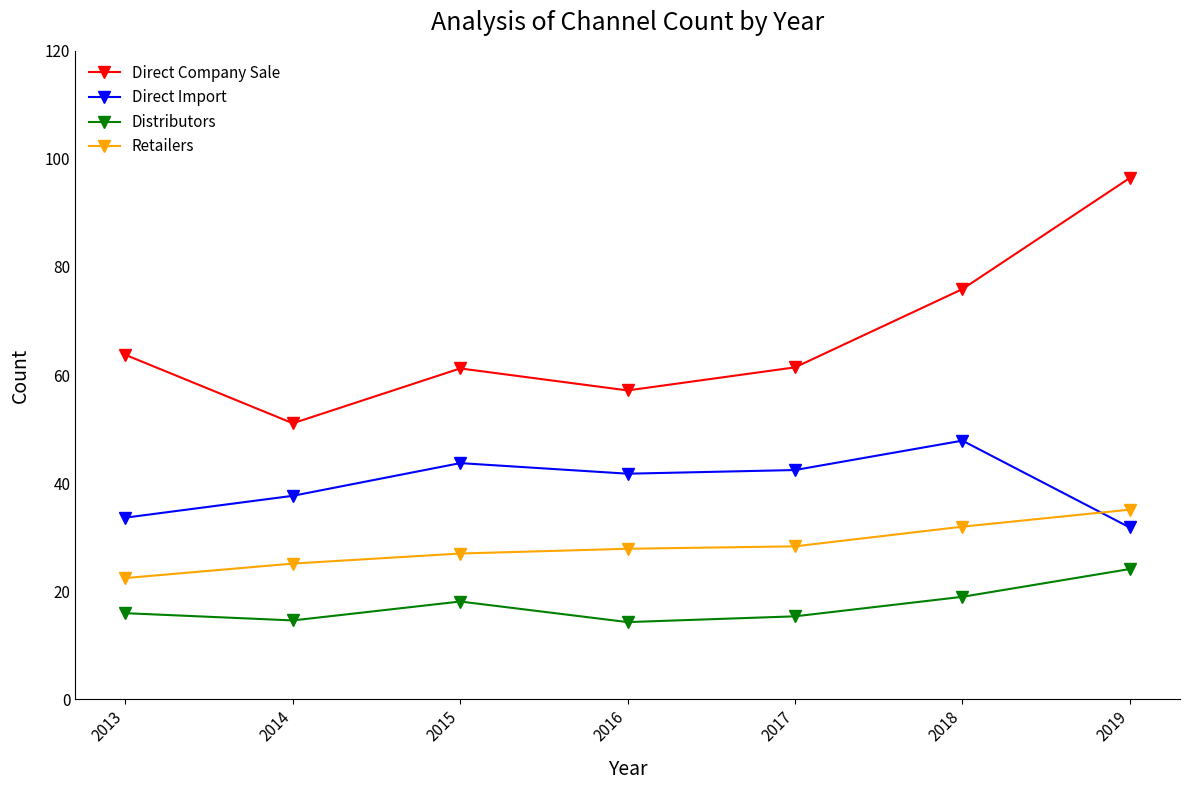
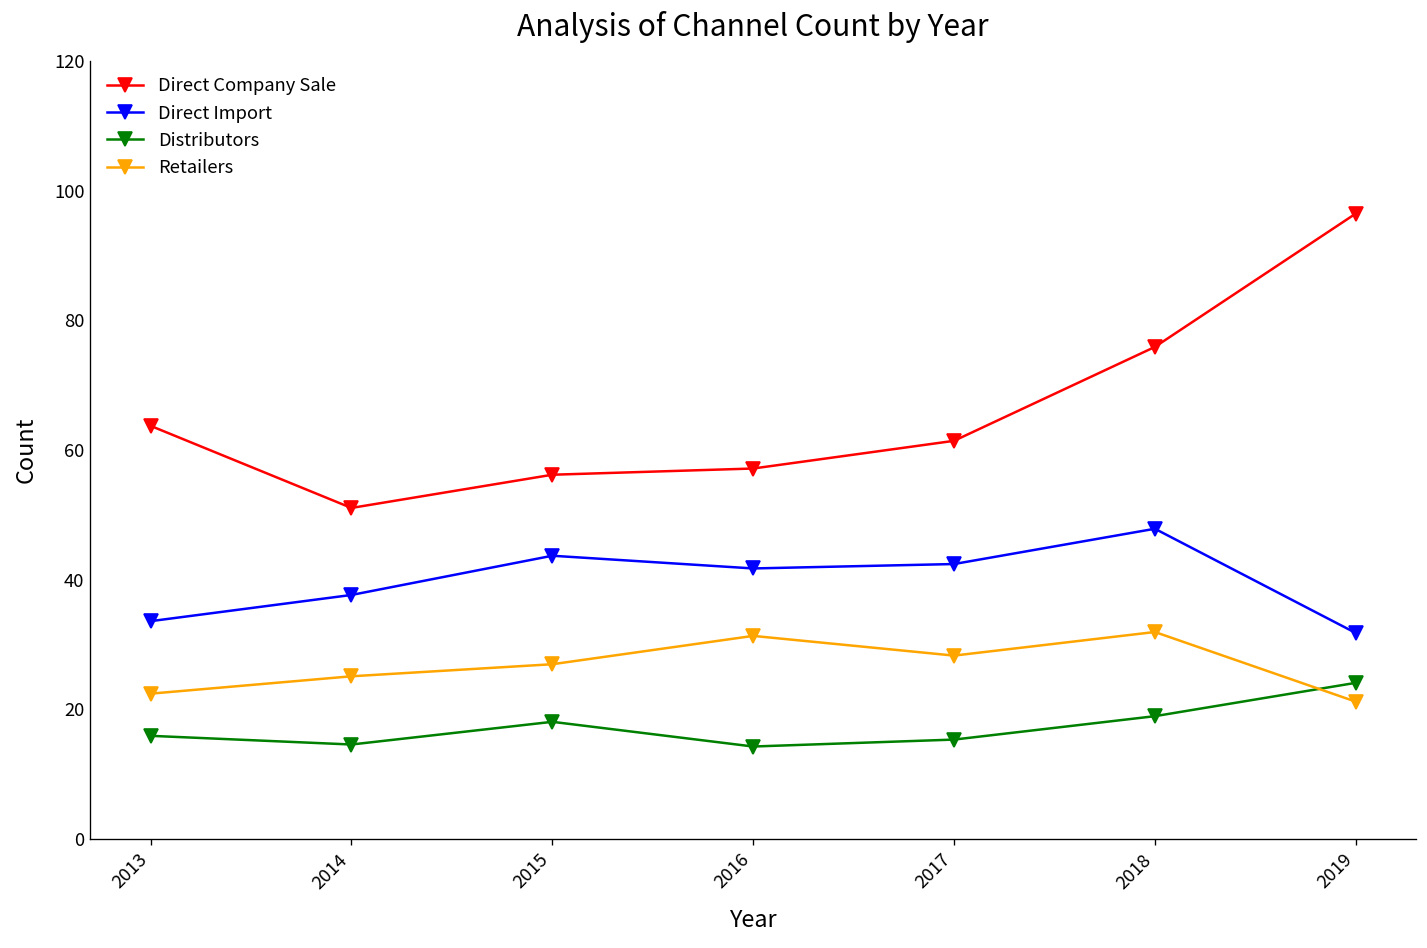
  {
    "Direct Company Sale": {
      "2013": 64,
      "2014": 51,
-     "2015": 61,
+     "2015": 56,
      "2016": 57,
      "2017": 61,
      "2018": 76,
      "2019": 96
    },
    "Direct Import": {
      "2013": 34,
      "2014": 38,
      "2015": 44,
      "2016": 42,
      "2017": 42,
      "2018": 48,
      "2019": 32
    },
    "Distributors": {
      "2013": 16,
      "2014": 15,
      "2015": 18,
      "2016": 14,
      "2017": 15,
      "2018": 19,
      "2019": 24
    },
    "Retailers": {
      "2013": 22,
      "2014": 25,
      "2015": 27,
-     "2016": 28,
+     "2016": 31,
      "2017": 28,
      "2018": 32,
-     "2019": 35
+     "2019": 21
    }
  }
